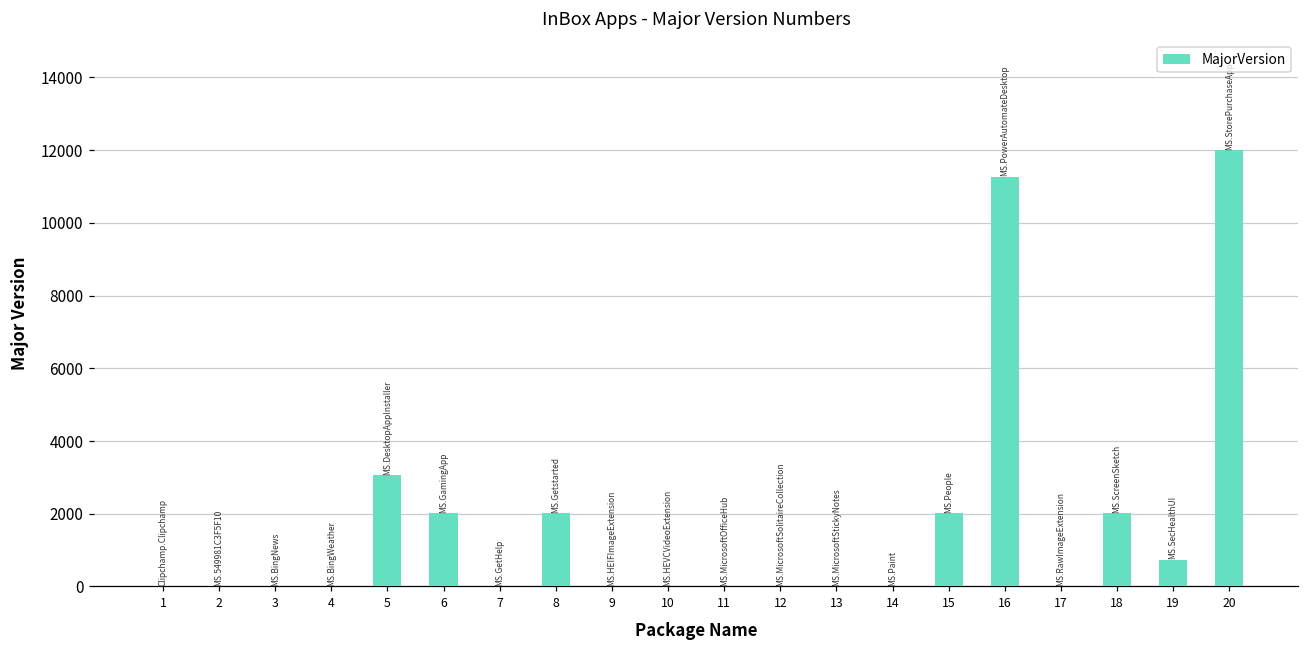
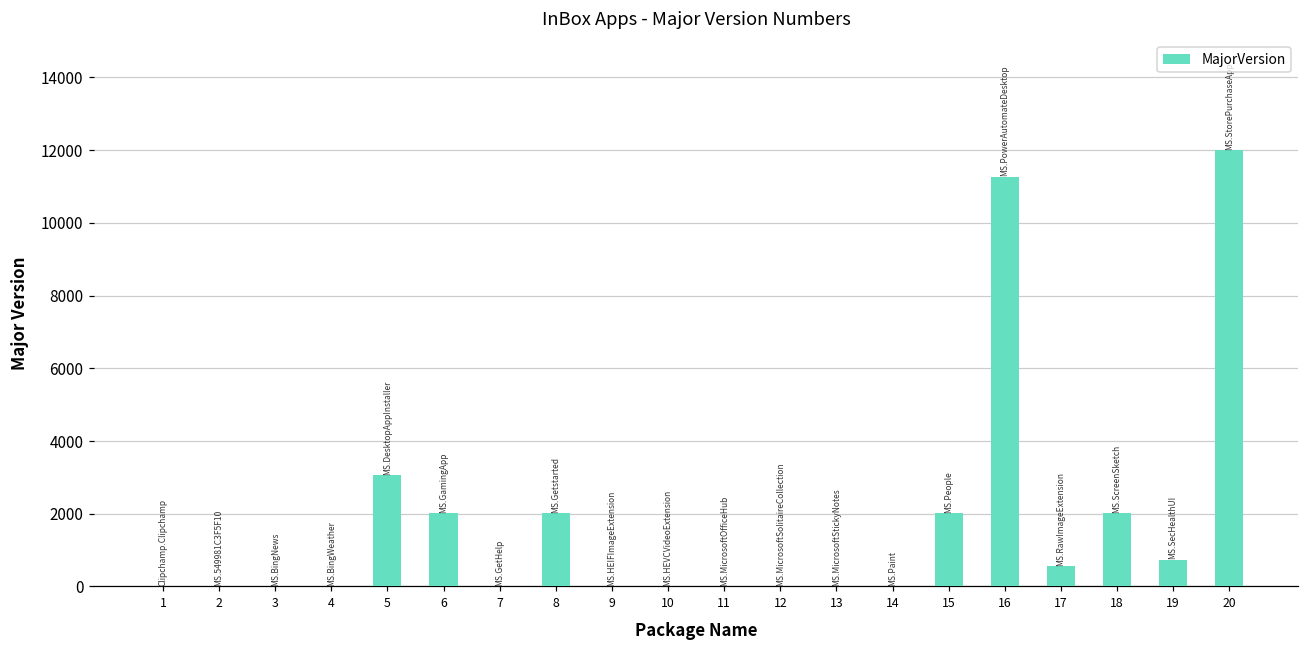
  {
    "5": 3100,
    "6": 2000,
    "8": 2000,
    "15": 2000,
    "16": 11300,
-   "17": 0,
+   "17": 600,
    "18": 2000,
    "19": 700,
    "20": 12000
  }
